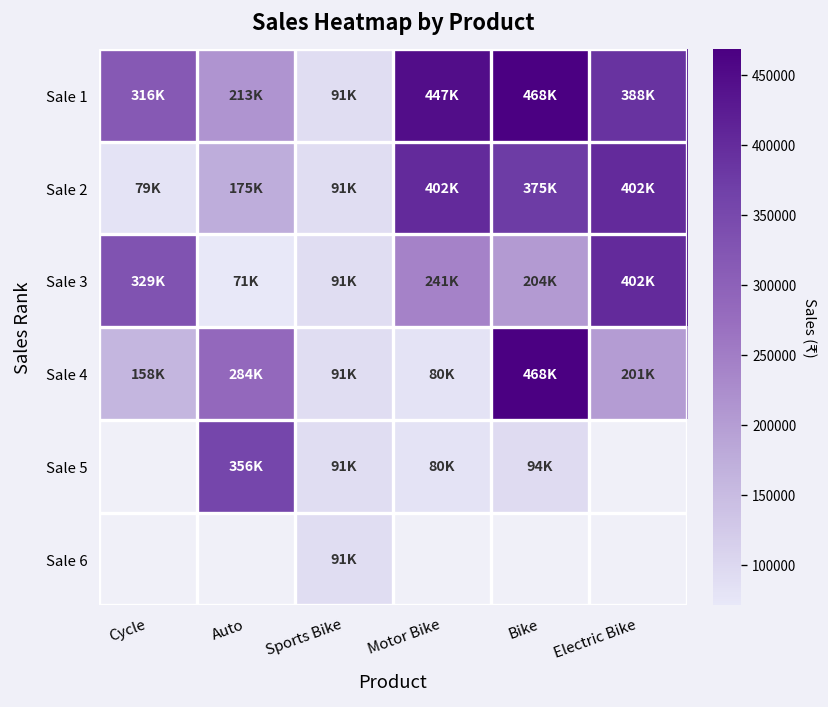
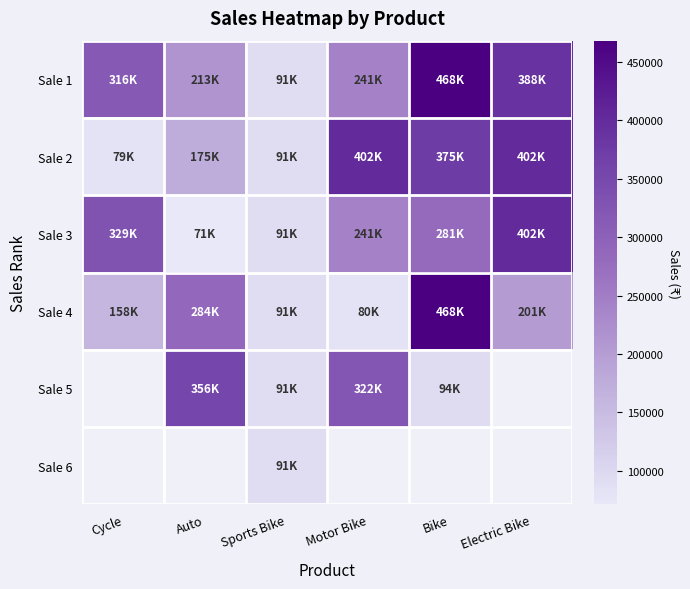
  {
    "Sale 1": {
      "Cycle": "316K",
      "Auto": "213K",
      "Sports Bike": "91K",
-     "Motor Bike": "447K",
+     "Motor Bike": "241K",
      "Bike": "468K",
      "Electric Bike": "388K"
    },
    "Sale 2": {
      "Cycle": "79K",
      "Auto": "175K",
      "Sports Bike": "91K",
      "Motor Bike": "402K",
      "Bike": "375K",
      "Electric Bike": "402K"
    },
    "Sale 3": {
      "Cycle": "329K",
      "Auto": "71K",
      "Sports Bike": "91K",
      "Motor Bike": "241K",
-     "Bike": "204K",
+     "Bike": "281K",
      "Electric Bike": "402K"
    },
    "Sale 4": {
      "Cycle": "158K",
      "Auto": "284K",
      "Sports Bike": "91K",
      "Motor Bike": "80K",
      "Bike": "468K",
      "Electric Bike": "201K"
    },
    "Sale 5": {
      "Auto": "356K",
      "Sports Bike": "91K",
-     "Motor Bike": "80K",
+     "Motor Bike": "322K",
      "Bike": "94K"
    },
    "Sale 6": {
      "Sports Bike": "91K"
    }
  }
